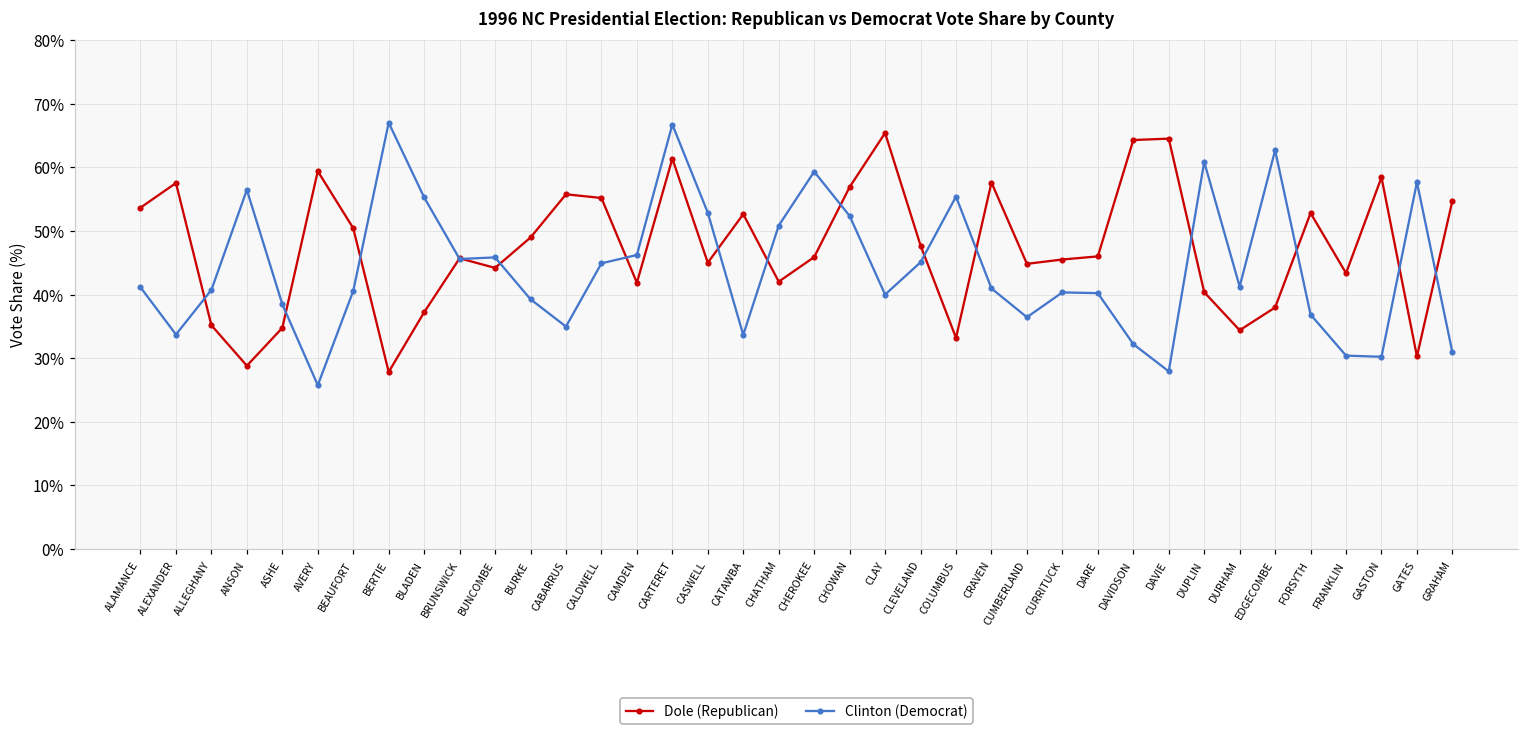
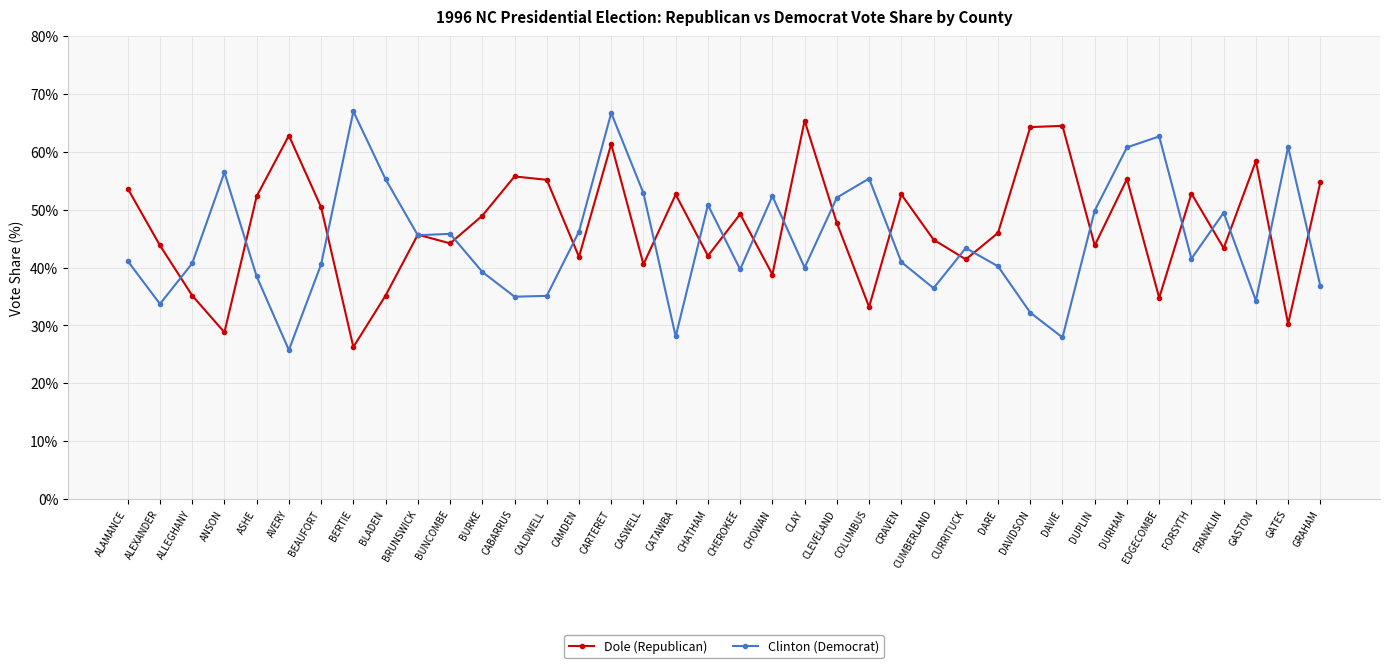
  {
    "Dole (Republican)": {
      "ALAMANCE": "54%",
-     "ALEXANDER": "58%",
+     "ALEXANDER": "44%",
      "ALLEGHANY": "35%",
      "ANSON": "29%",
-     "ASHE": "35%",
-     "AVERY": "59%",
+     "ASHE": "52%",
+     "AVERY": "63%",
      "BEAUFORT": "50%",
-     "BERTIE": "28%",
-     "BLADEN": "37%",
+     "BERTIE": "26%",
+     "BLADEN": "35%",
      "BUNCOMBE": "44%",
      "BURKE": "49%",
      "CABARRUS": "56%",
      "CALDWELL": "55%",
      "CAMDEN": "42%",
      "CARTERET": "61%",
-     "CASWELL": "45%",
+     "CASWELL": "41%",
      "CATAWBA": "53%",
      "CHATHAM": "42%",
-     "CHEROKEE": "46%",
-     "CHOWAN": "57%",
+     "CHEROKEE": "49%",
+     "CHOWAN": "39%",
      "CLAY": "65%",
      "CLEVELAND": "48%",
      "COLUMBUS": "33%",
-     "CRAVEN": "58%",
+     "CRAVEN": "53%",
      "CUMBERLAND": "45%",
-     "CURRITUCK": "46%",
+     "CURRITUCK": "41%",
      "DARE": "46%",
      "DAVIDSON": "64%",
      "DAVIE": "65%",
-     "DUPLIN": "40%",
-     "DURHAM": "34%",
-     "EDGECOMBE": "38%",
+     "DUPLIN": "44%",
+     "DURHAM": "55%",
+     "EDGECOMBE": "35%",
      "FORSYTH": "53%",
      "FRANKLIN": "43%",
      "GASTON": "58%",
      "GATES": "30%",
      "GRAHAM": "55%"
    },
    "Clinton (Democrat)": {
      "ALAMANCE": "41%",
      "ALEXANDER": "34%",
      "ALLEGHANY": "41%",
      "ANSON": "56%",
      "ASHE": "38%",
      "AVERY": "26%",
      "BEAUFORT": "41%",
      "BERTIE": "67%",
      "BLADEN": "55%",
      "BUNCOMBE": "46%",
      "BURKE": "39%",
      "CABARRUS": "35%",
-     "CALDWELL": "45%",
+     "CALDWELL": "35%",
      "CAMDEN": "46%",
      "CARTERET": "67%",
      "CASWELL": "53%",
-     "CATAWBA": "34%",
+     "CATAWBA": "28%",
      "CHATHAM": "51%",
-     "CHEROKEE": "59%",
+     "CHEROKEE": "40%",
      "CHOWAN": "52%",
      "CLAY": "40%",
-     "CLEVELAND": "45%",
+     "CLEVELAND": "52%",
      "COLUMBUS": "55%",
      "CRAVEN": "41%",
      "CUMBERLAND": "36%",
-     "CURRITUCK": "40%",
+     "CURRITUCK": "43%",
      "DARE": "40%",
      "DAVIDSON": "32%",
      "DAVIE": "28%",
-     "DUPLIN": "61%",
-     "DURHAM": "41%",
+     "DUPLIN": "50%",
+     "DURHAM": "61%",
      "EDGECOMBE": "63%",
-     "FORSYTH": "37%",
-     "FRANKLIN": "30%",
-     "GASTON": "30%",
-     "GATES": "58%",
-     "GRAHAM": "31%"
+     "FORSYTH": "42%",
+     "FRANKLIN": "50%",
+     "GASTON": "34%",
+     "GATES": "61%",
+     "GRAHAM": "37%"
    }
  }
